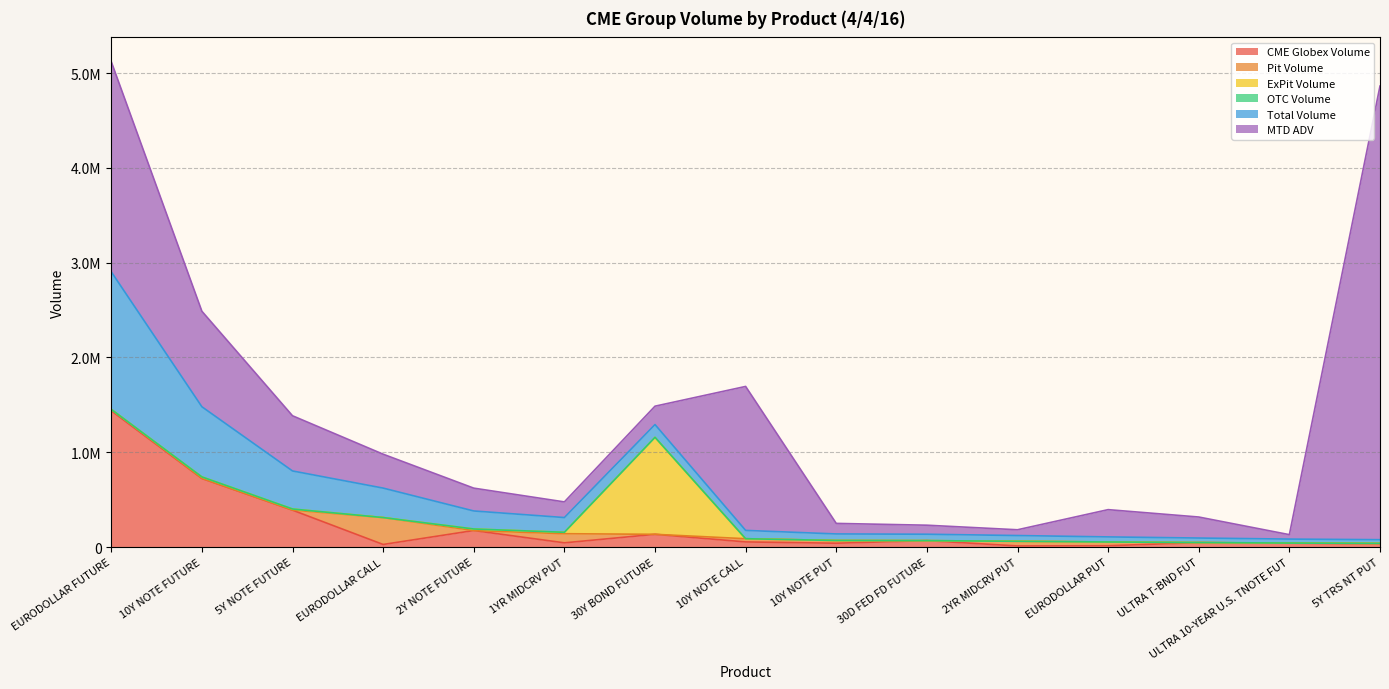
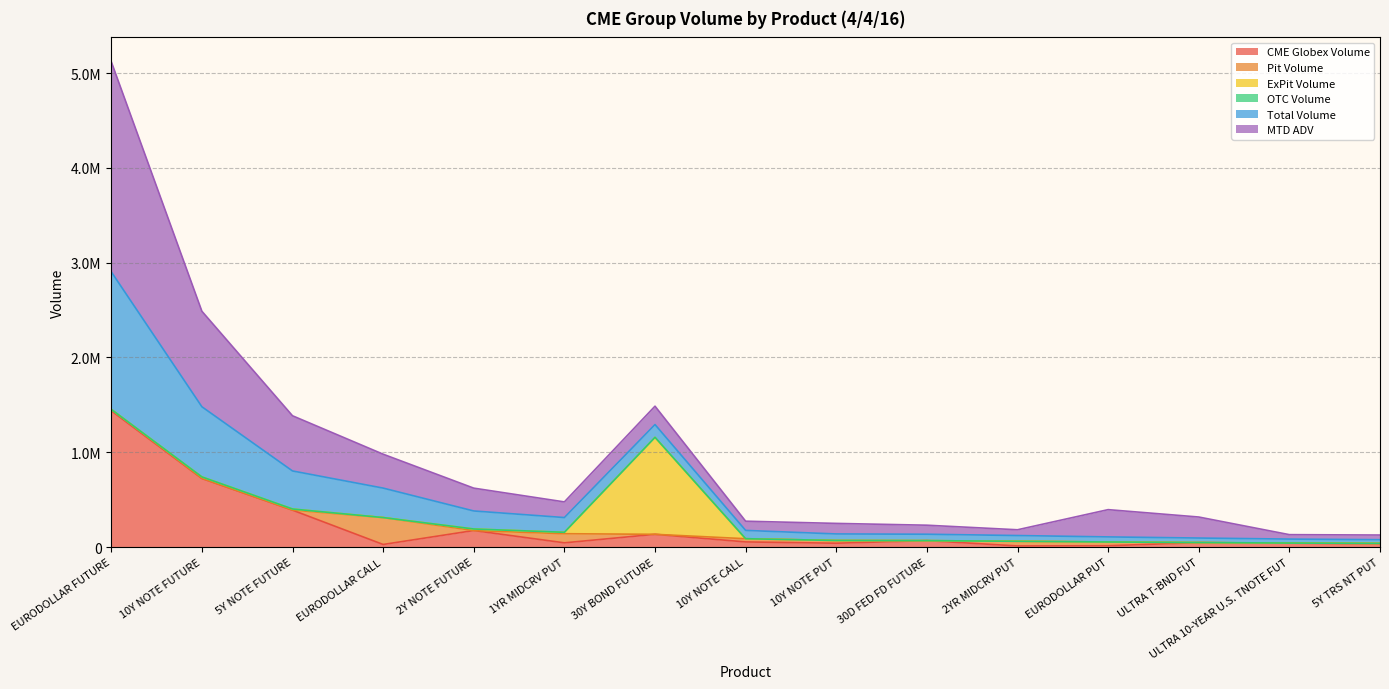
  {
    "Total Volume": {
      "EURODOLLAR FUTURE": 1500000,
      "10Y NOTE FUTURE": 700000,
      "5Y NOTE FUTURE": 400000,
      "EURODOLLAR CALL": 300000,
      "2Y NOTE FUTURE": 200000,
      "1YR MIDCRV PUT": 200000,
      "30Y BOND FUTURE": 100000,
      "10Y NOTE CALL": 100000,
      "10Y NOTE PUT": 100000,
      "30D FED FD FUTURE": 100000,
      "2YR MIDCRV PUT": 100000,
      "EURODOLLAR PUT": 100000,
      "ULTRA T-BND FUT": 0,
      "ULTRA 10-YEAR U.S. TNOTE FUT": 0,
      "5Y TRS NT PUT": 0
    },
    "MTD ADV": {
      "EURODOLLAR FUTURE": 2200000,
      "10Y NOTE FUTURE": 1000000,
      "5Y NOTE FUTURE": 600000,
      "EURODOLLAR CALL": 400000,
      "2Y NOTE FUTURE": 200000,
      "1YR MIDCRV PUT": 200000,
      "30Y BOND FUTURE": 200000,
-     "10Y NOTE CALL": 1500000,
+     "10Y NOTE CALL": 100000,
      "10Y NOTE PUT": 100000,
      "30D FED FD FUTURE": 100000,
      "2YR MIDCRV PUT": 100000,
      "EURODOLLAR PUT": 300000,
      "ULTRA T-BND FUT": 200000,
      "ULTRA 10-YEAR U.S. TNOTE FUT": 0,
-     "5Y TRS NT PUT": 4800000
+     "5Y TRS NT PUT": 0
    }
  }
